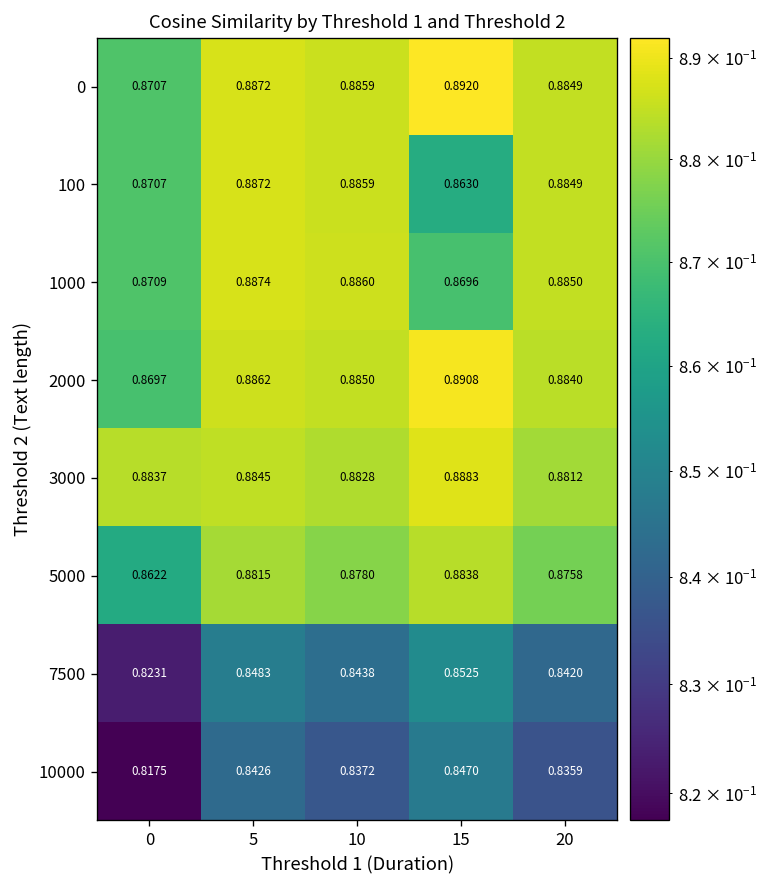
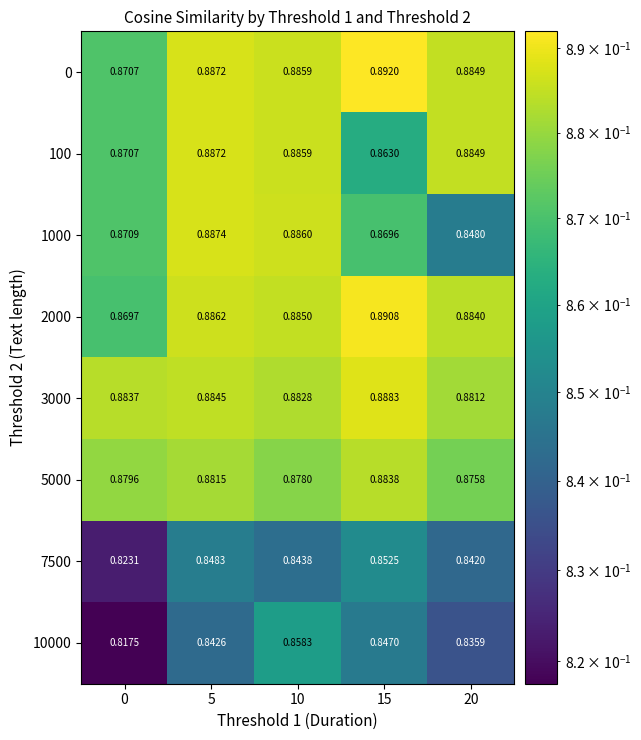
  {
    "0": {
      "0": 0.8707,
      "5": 0.8872,
      "10": 0.8859,
      "15": 0.8920,
      "20": 0.8849
    },
    "100": {
      "0": 0.8707,
      "5": 0.8872,
      "10": 0.8859,
      "15": 0.8630,
      "20": 0.8849
    },
    "1000": {
      "0": 0.8709,
      "5": 0.8874,
      "10": 0.8860,
      "15": 0.8696,
-     "20": 0.8850
+     "20": 0.8480
    },
    "2000": {
      "0": 0.8697,
      "5": 0.8862,
      "10": 0.8850,
      "15": 0.8908,
      "20": 0.8840
    },
    "3000": {
      "0": 0.8837,
      "5": 0.8845,
      "10": 0.8828,
      "15": 0.8883,
      "20": 0.8812
    },
    "5000": {
-     "0": 0.8622,
+     "0": 0.8796,
      "5": 0.8815,
      "10": 0.8780,
      "15": 0.8838,
      "20": 0.8758
    },
    "7500": {
      "0": 0.8231,
      "5": 0.8483,
      "10": 0.8438,
      "15": 0.8525,
      "20": 0.8420
    },
    "10000": {
      "0": 0.8175,
      "5": 0.8426,
-     "10": 0.8372,
+     "10": 0.8583,
      "15": 0.8470,
      "20": 0.8359
    }
  }
